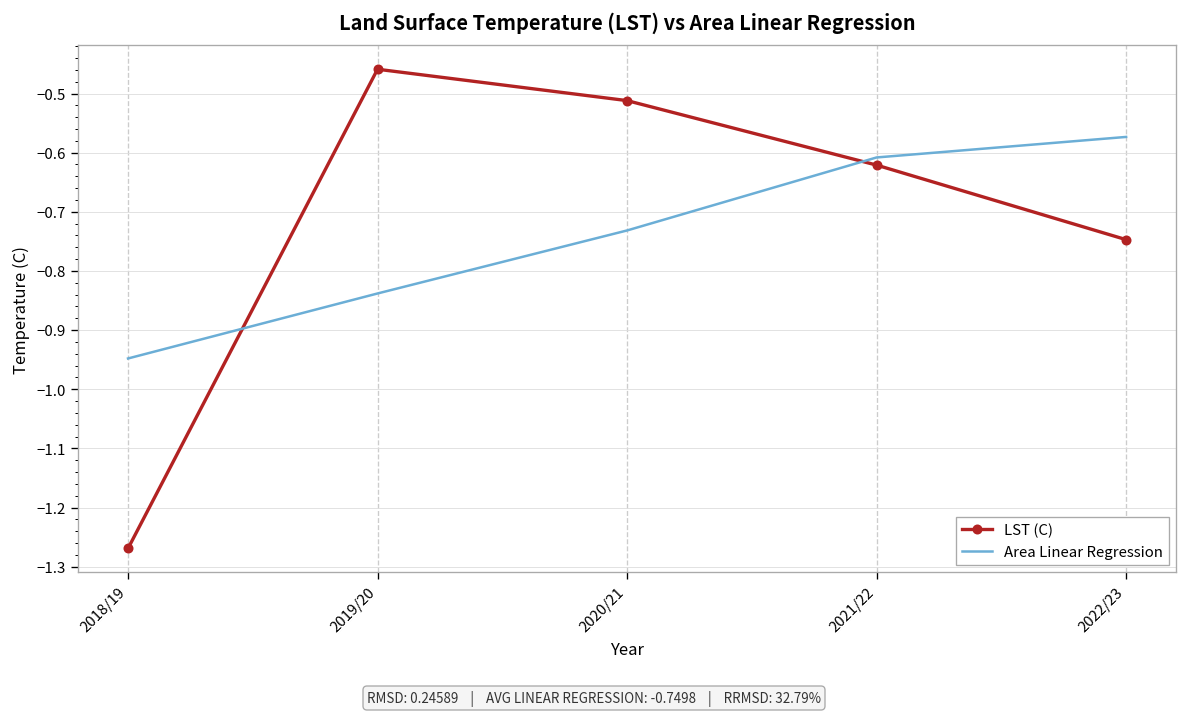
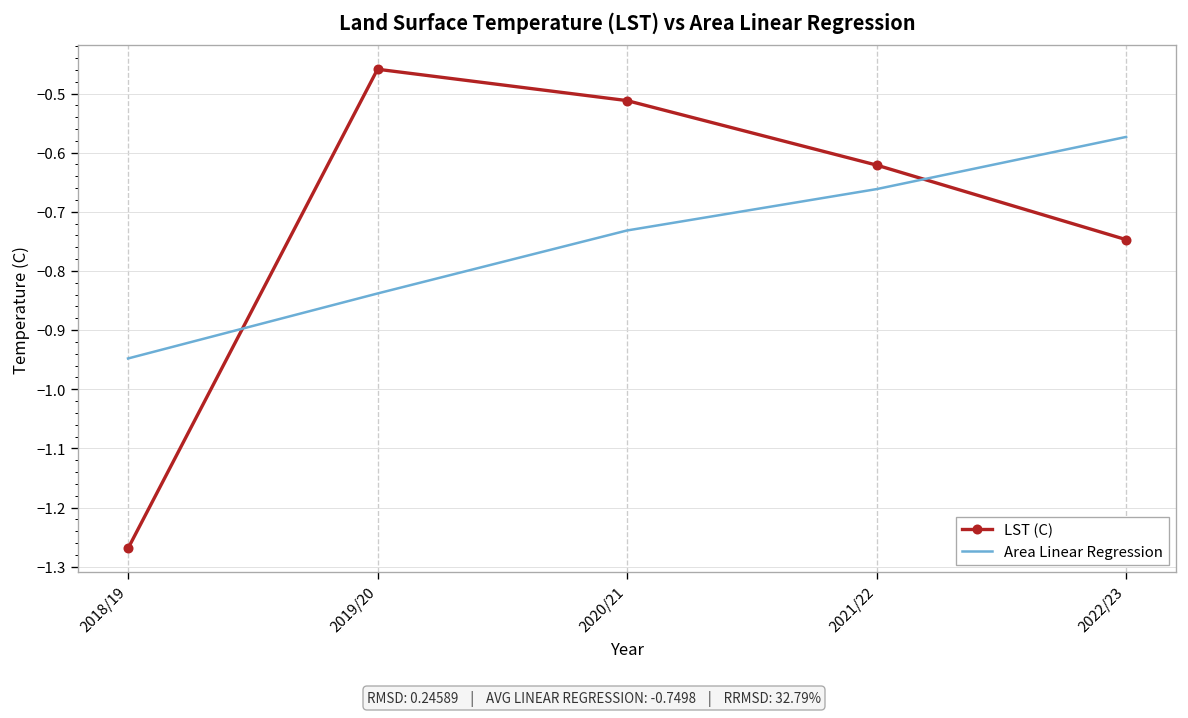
  {
    "LST (C)": {
      "2018/19": -1.27,
      "2019/20": -0.46,
      "2020/21": -0.51,
      "2021/22": -0.62,
      "2022/23": -0.75
    },
    "Area Linear Regression": {
      "2018/19": -0.95,
      "2019/20": -0.84,
      "2020/21": -0.73,
-     "2021/22": -0.61,
+     "2021/22": -0.66,
      "2022/23": -0.57
    }
  }
